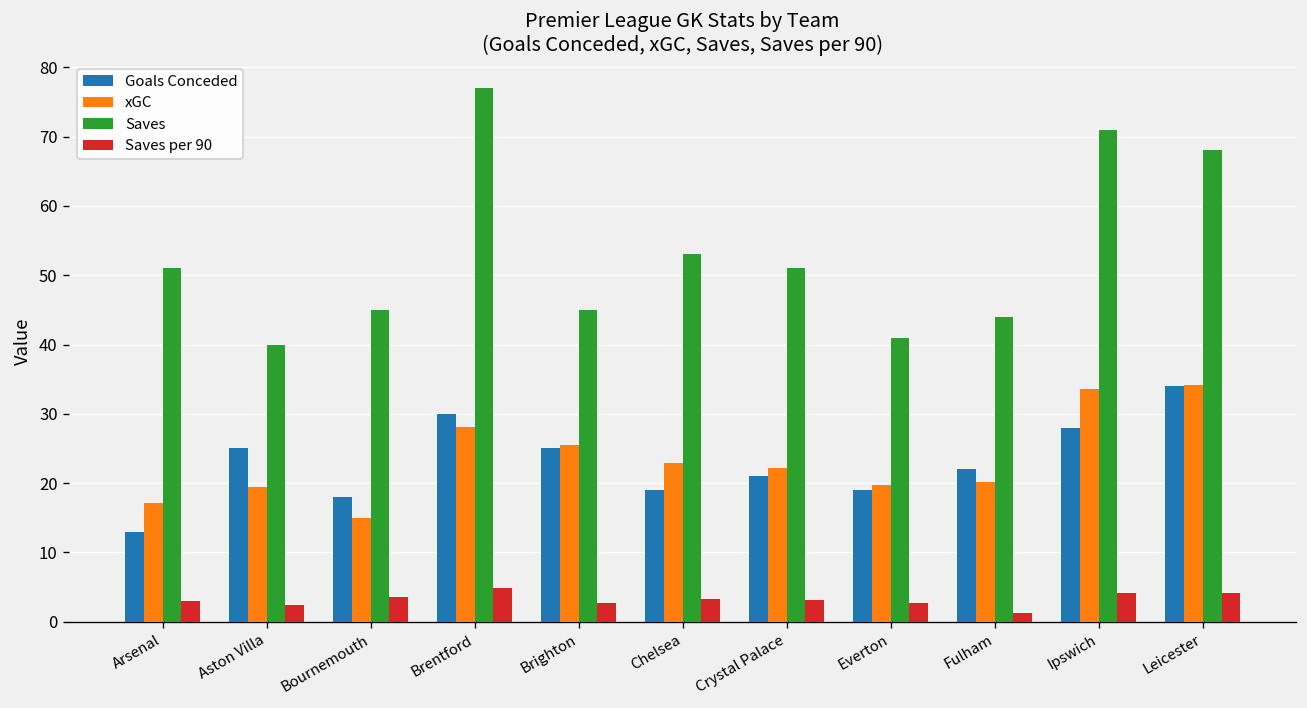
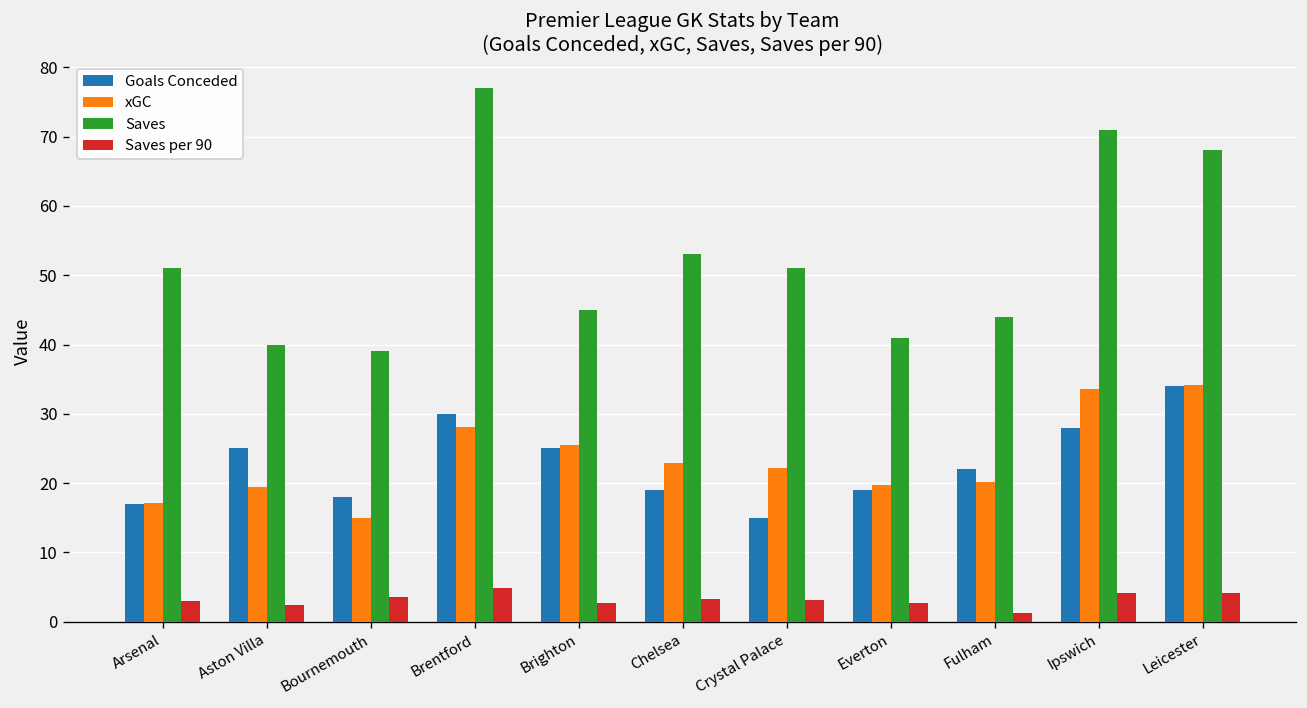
  {
    "Goals Conceded": {
-     "Arsenal": 13,
+     "Arsenal": 17,
      "Aston Villa": 25,
      "Bournemouth": 18,
      "Brentford": 30,
      "Brighton": 25,
      "Chelsea": 19,
-     "Crystal Palace": 21,
+     "Crystal Palace": 15,
      "Everton": 19,
      "Fulham": 22,
      "Ipswich": 28,
      "Leicester": 34
    },
    "xGC": {
      "Arsenal": 17,
      "Aston Villa": 19,
      "Bournemouth": 15,
      "Brentford": 28,
      "Brighton": 26,
      "Chelsea": 23,
      "Crystal Palace": 22,
      "Everton": 20,
      "Fulham": 20,
      "Ipswich": 34,
      "Leicester": 34
    },
    "Saves": {
      "Arsenal": 51,
      "Aston Villa": 40,
-     "Bournemouth": 45,
+     "Bournemouth": 39,
      "Brentford": 77,
      "Brighton": 45,
      "Chelsea": 53,
      "Crystal Palace": 51,
      "Everton": 41,
      "Fulham": 44,
      "Ipswich": 71,
      "Leicester": 68
    },
    "Saves per 90": {
      "Arsenal": 3,
      "Aston Villa": 2,
      "Bournemouth": 4,
      "Brentford": 5,
      "Brighton": 3,
      "Chelsea": 3,
      "Crystal Palace": 3,
      "Everton": 3,
      "Fulham": 1,
      "Ipswich": 4,
      "Leicester": 4
    }
  }
